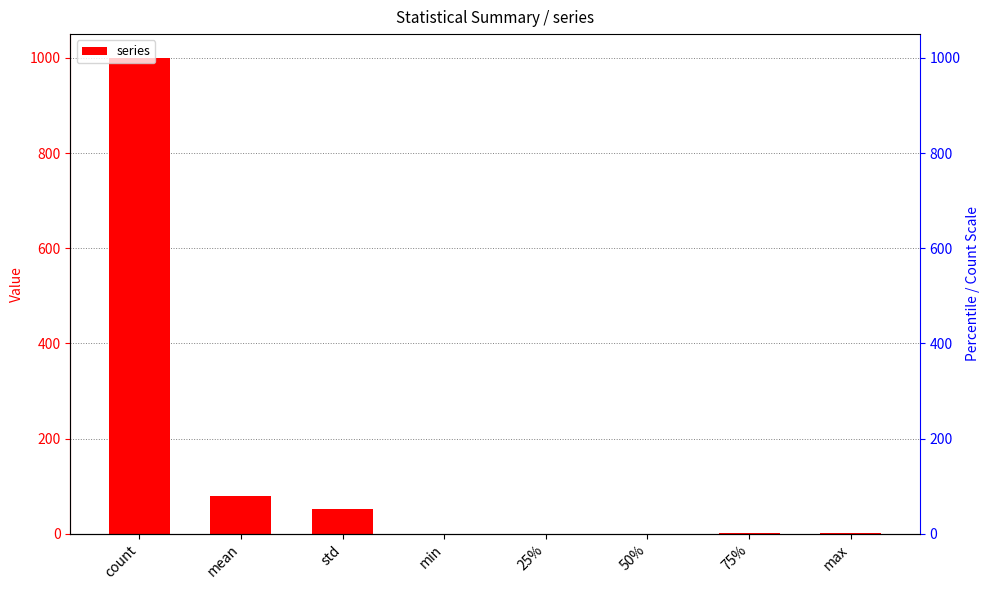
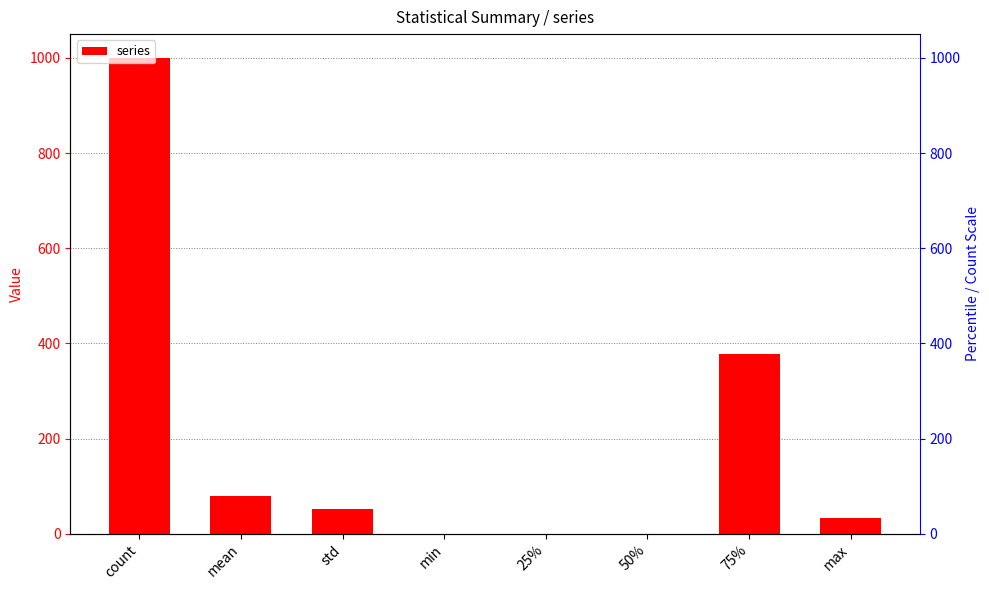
  {
    "mean": 80,
    "std": 50,
    "min": 0,
    "25%": 0,
    "50%": 0,
-   "75%": 0,
-   "max": 0
+   "75%": 380,
+   "max": 30
  }
